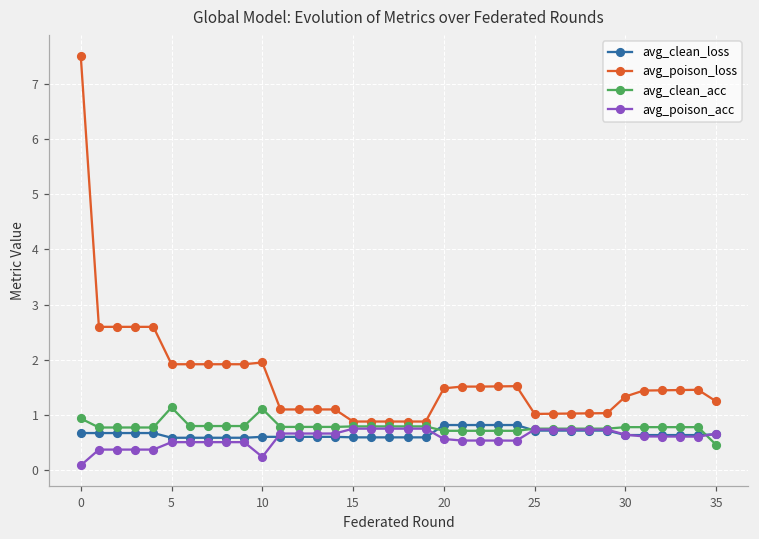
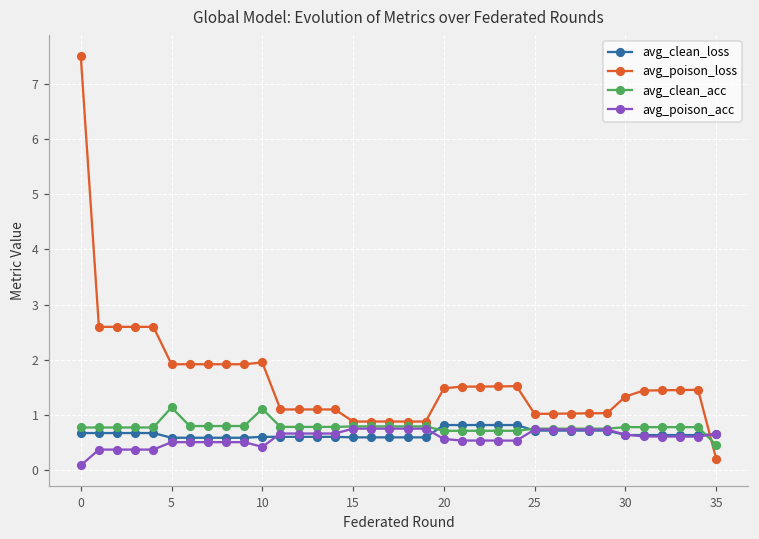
  {
    "avg_clean_loss": {
      "0": 0.7,
      "5": 0.6,
      "10": 0.6,
      "15": 0.6,
      "20": 0.8
    },
    "avg_poison_loss": {
      "0": 7.5,
      "5": 1.9,
      "10": 2.0,
      "15": 0.9,
      "20": 1.5,
      "25": 1.0,
      "30": 1.3,
-     "35": 1.2
+     "35": 0.2
    },
    "avg_clean_acc": {
-     "0": 0.9,
+     "0": 0.8,
      "5": 1.1,
      "10": 1.1,
      "20": 0.7,
      "30": 0.8,
      "35": 0.5
    },
    "avg_poison_acc": {
      "0": 0.1,
      "5": 0.5,
-     "10": 0.2,
+     "10": 0.4,
      "20": 0.6
    }
  }
